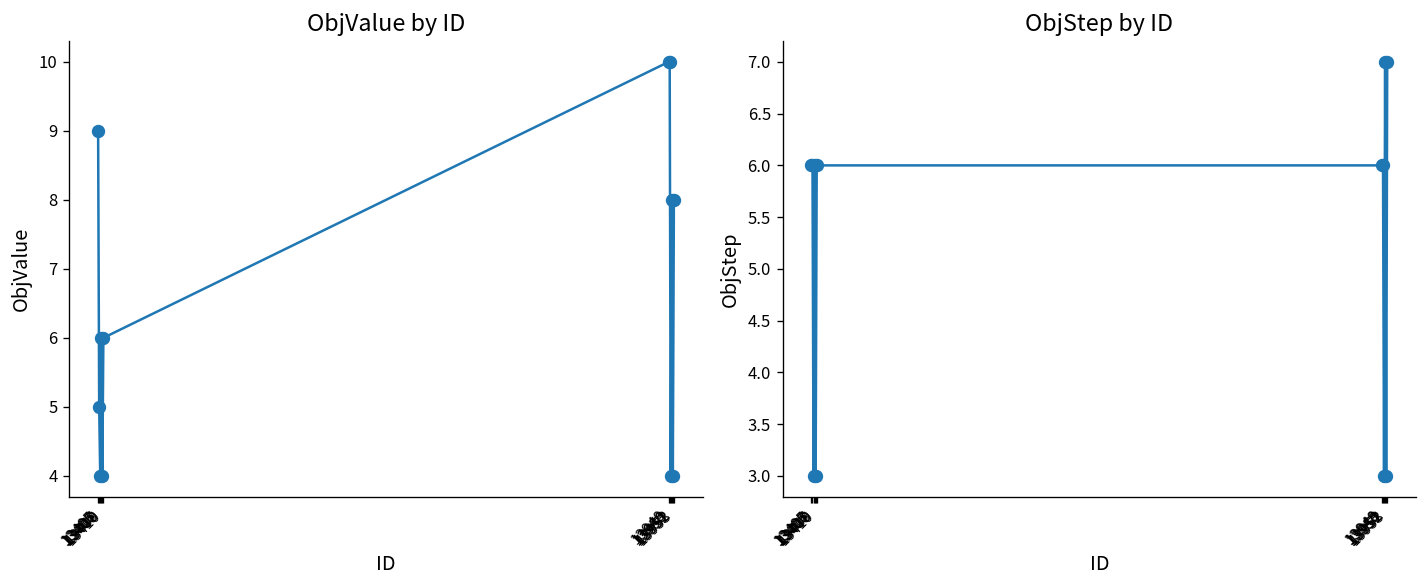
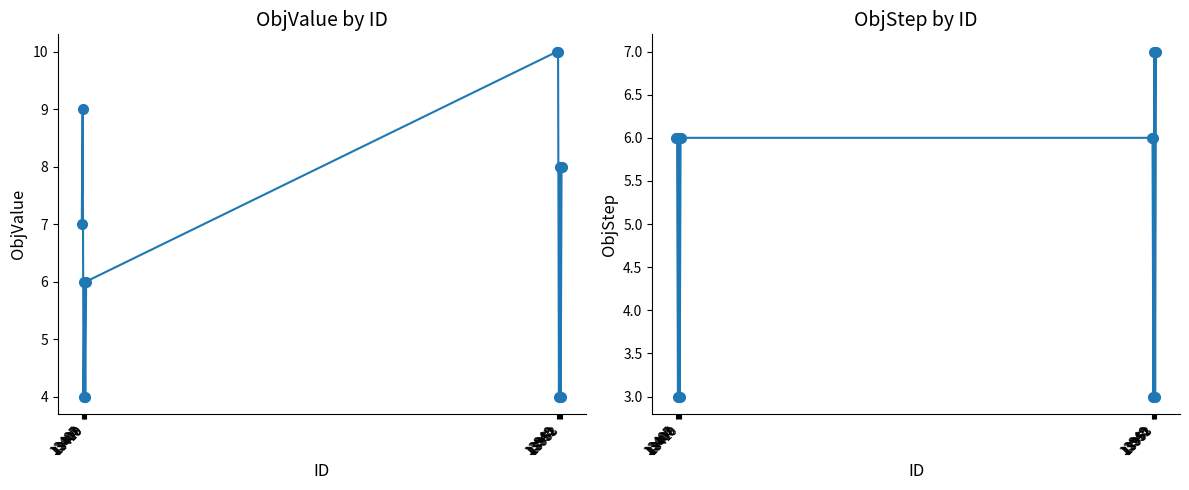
  {
    "ObjValue by ID": {
-     "13405": 9,
-     "13406": 5,
+     "13405": 7,
+     "13406": 9,
      "13407": 4,
      "13408": 6,
      "13409": 4,
      "13410": 6,
      "13948": 10,
      "13949": 10,
      "13950": 4,
      "13951": 8,
      "13952": 4,
      "13953": 8
    },
    "ObjStep by ID": {
      "13405": 6.0,
      "13406": 6.0,
      "13407": 3.0,
      "13408": 6.0,
      "13409": 3.0,
      "13410": 6.0,
      "13948": 6.0,
      "13949": 6.0,
      "13950": 3.0,
      "13951": 7.0,
      "13952": 3.0,
      "13953": 7.0
    }
  }
